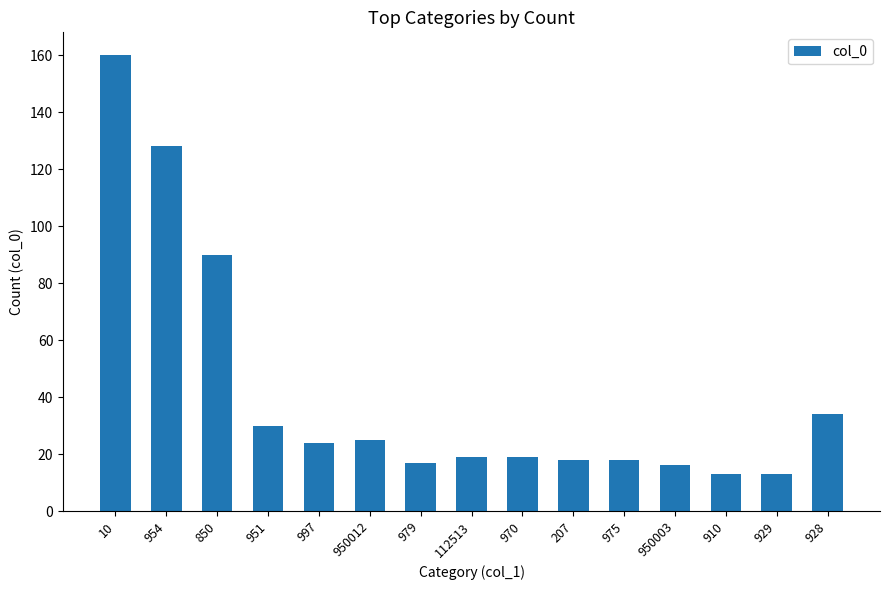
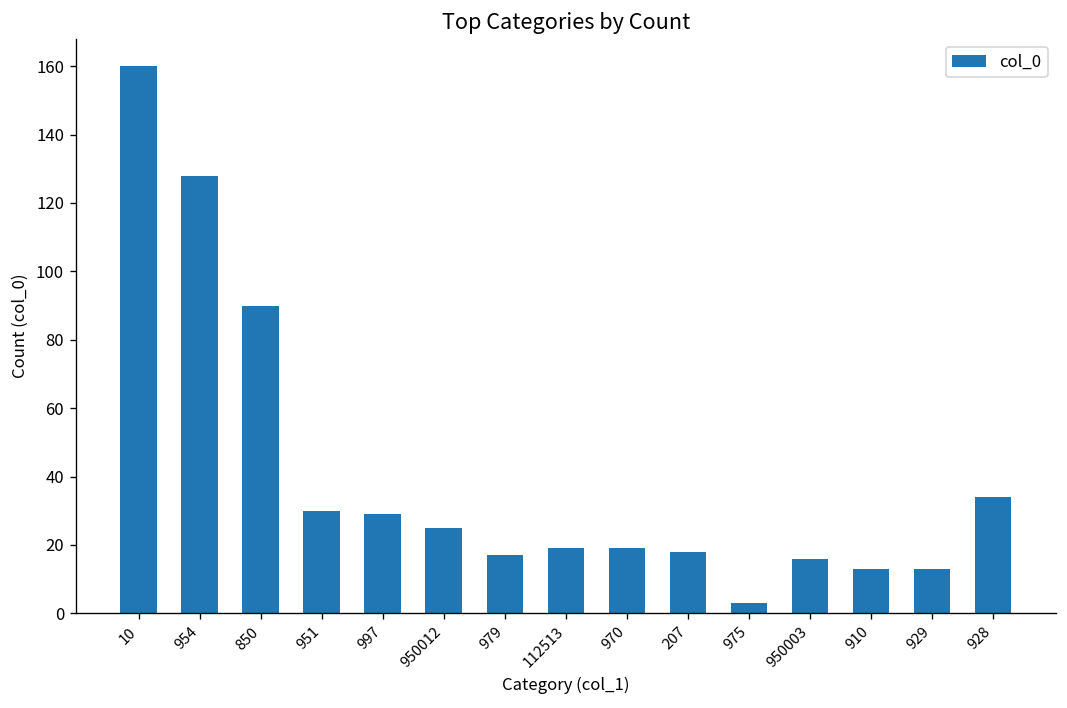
  {
    "10": 160,
    "954": 128,
    "850": 90,
    "951": 30,
-   "997": 24,
+   "997": 29,
    "950012": 25,
    "979": 17,
    "112513": 19,
    "970": 19,
    "207": 18,
-   "975": 18,
+   "975": 3,
    "950003": 16,
    "910": 13,
    "929": 13,
    "928": 34
  }
